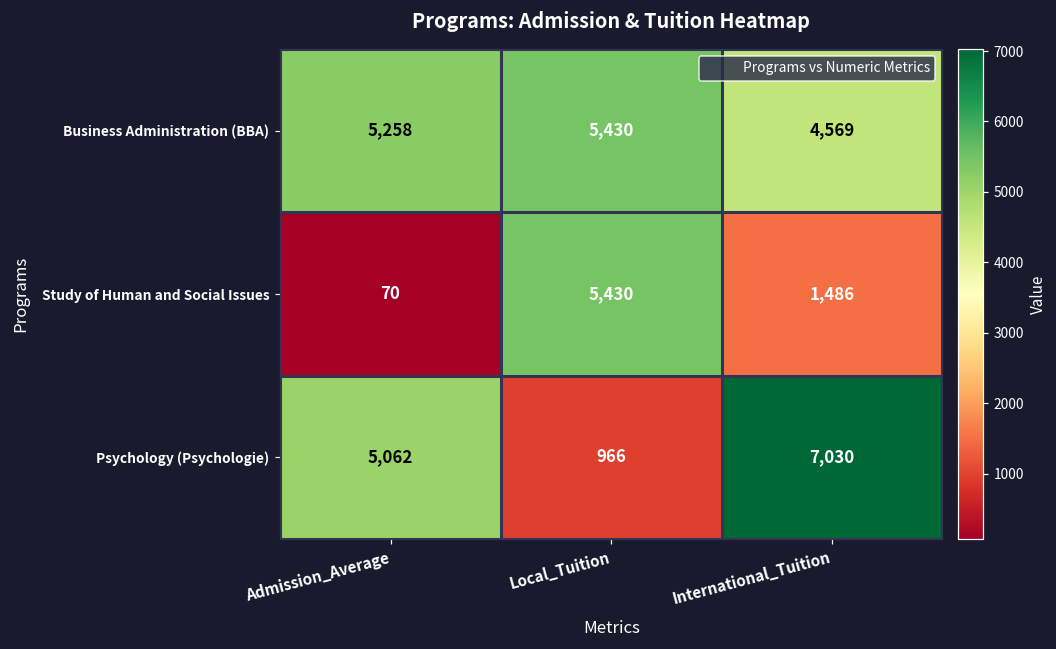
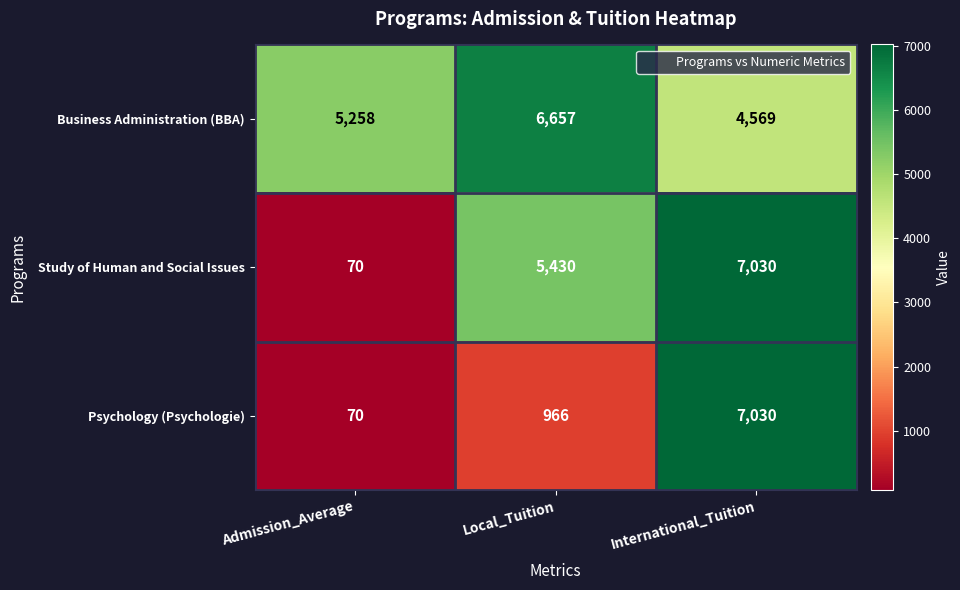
  {
    "Business Administration (BBA)": {
      "Admission_Average": "5,258",
-     "Local_Tuition": "5,430",
+     "Local_Tuition": "6,657",
      "International_Tuition": "4,569"
    },
    "Study of Human and Social Issues": {
      "Admission_Average": "70",
      "Local_Tuition": "5,430",
-     "International_Tuition": "1,486"
+     "International_Tuition": "7,030"
    },
    "Psychology (Psychologie)": {
-     "Admission_Average": "5,062",
+     "Admission_Average": "70",
      "Local_Tuition": "966",
      "International_Tuition": "7,030"
    }
  }
